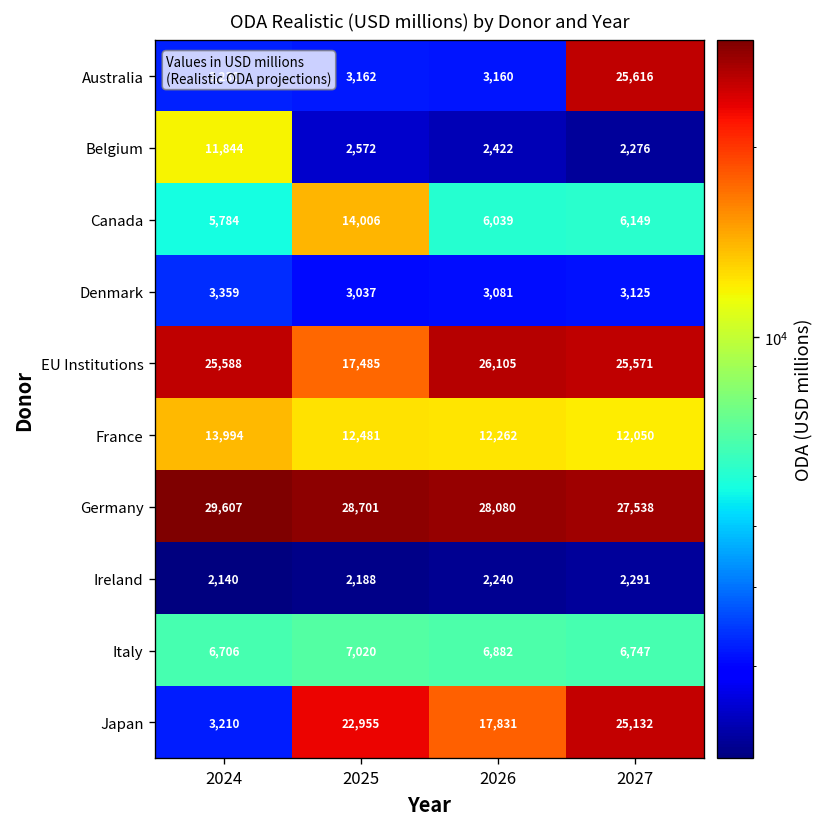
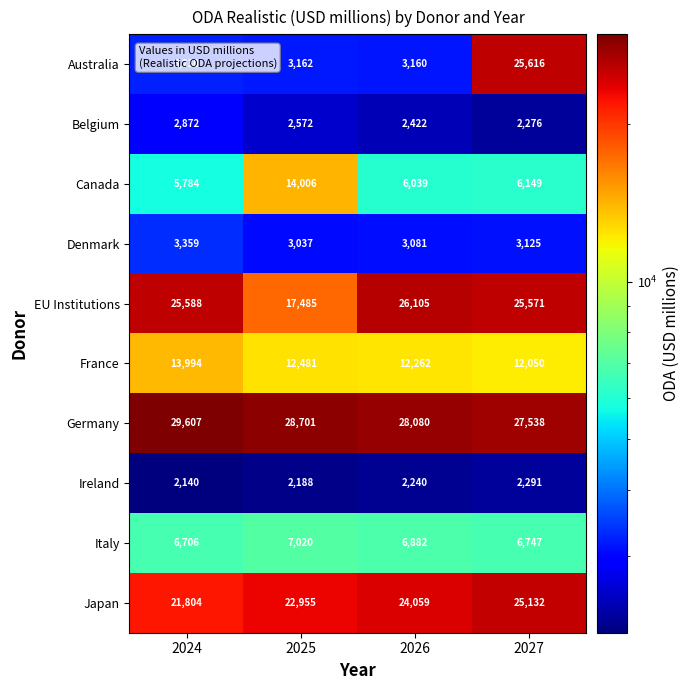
  {
    "Australia": {
      "2025": "3,162",
      "2026": "3,160",
      "2027": "25,616"
    },
    "Belgium": {
-     "2024": "11,844",
+     "2024": "2,872",
      "2025": "2,572",
      "2026": "2,422",
      "2027": "2,276"
    },
    "Canada": {
      "2024": "5,784",
      "2025": "14,006",
      "2026": "6,039",
      "2027": "6,149"
    },
    "Denmark": {
      "2024": "3,359",
      "2025": "3,037",
      "2026": "3,081",
      "2027": "3,125"
    },
    "EU Institutions": {
      "2024": "25,588",
      "2025": "17,485",
      "2026": "26,105",
      "2027": "25,571"
    },
    "France": {
      "2024": "13,994",
      "2025": "12,481",
      "2026": "12,262",
      "2027": "12,050"
    },
    "Germany": {
      "2024": "29,607",
      "2025": "28,701",
      "2026": "28,080",
      "2027": "27,538"
    },
    "Ireland": {
      "2024": "2,140",
      "2025": "2,188",
      "2026": "2,240",
      "2027": "2,291"
    },
    "Italy": {
      "2024": "6,706",
      "2025": "7,020",
      "2026": "6,882",
      "2027": "6,747"
    },
    "Japan": {
-     "2024": "3,210",
+     "2024": "21,804",
      "2025": "22,955",
-     "2026": "17,831",
+     "2026": "24,059",
      "2027": "25,132"
    }
  }
